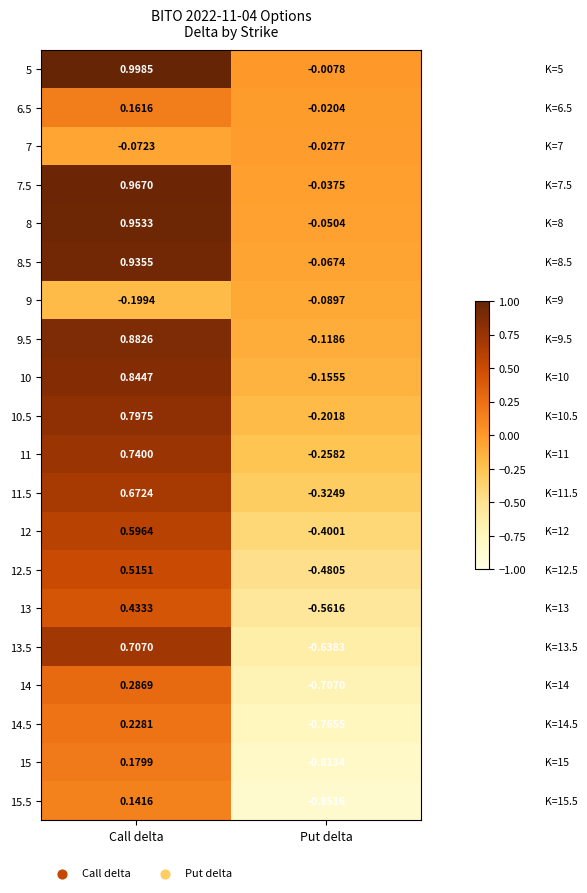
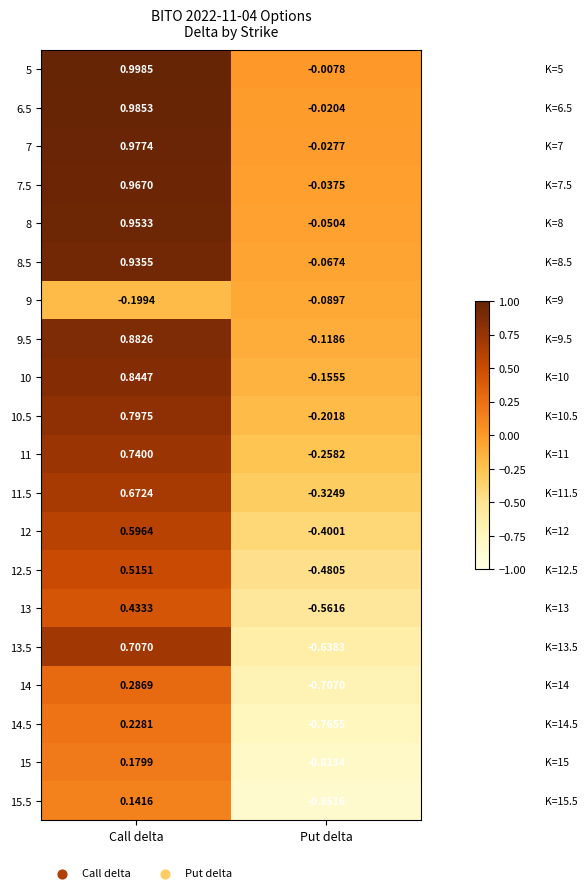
  {
    "5": {
      "Call delta": 0.9985,
      "Put delta": -0.0078
    },
    "6.5": {
-     "Call delta": 0.1616,
+     "Call delta": 0.9853,
      "Put delta": -0.0204
    },
    "7": {
-     "Call delta": -0.0723,
+     "Call delta": 0.9774,
      "Put delta": -0.0277
    },
    "7.5": {
      "Call delta": 0.9670,
      "Put delta": -0.0375
    },
    "8": {
      "Call delta": 0.9533,
      "Put delta": -0.0504
    },
    "8.5": {
      "Call delta": 0.9355,
      "Put delta": -0.0674
    },
    "9": {
      "Call delta": -0.1994,
      "Put delta": -0.0897
    },
    "9.5": {
      "Call delta": 0.8826,
      "Put delta": -0.1186
    },
    "10": {
      "Call delta": 0.8447,
      "Put delta": -0.1555
    },
    "10.5": {
      "Call delta": 0.7975,
      "Put delta": -0.2018
    },
    "11": {
      "Call delta": 0.7400,
      "Put delta": -0.2582
    },
    "11.5": {
      "Call delta": 0.6724,
      "Put delta": -0.3249
    },
    "12": {
      "Call delta": 0.5964,
      "Put delta": -0.4001
    },
    "12.5": {
      "Call delta": 0.5151,
      "Put delta": -0.4805
    },
    "13": {
      "Call delta": 0.4333,
      "Put delta": -0.5616
    },
    "13.5": {
      "Call delta": 0.7070,
      "Put delta": -0.6383
    },
    "14": {
      "Call delta": 0.2869,
      "Put delta": -0.7070
    },
    "14.5": {
      "Call delta": 0.2281,
      "Put delta": -0.7655
    },
    "15": {
      "Call delta": 0.1799,
      "Put delta": -0.8134
    },
    "15.5": {
      "Call delta": 0.1416,
      "Put delta": -0.8516
    }
  }
